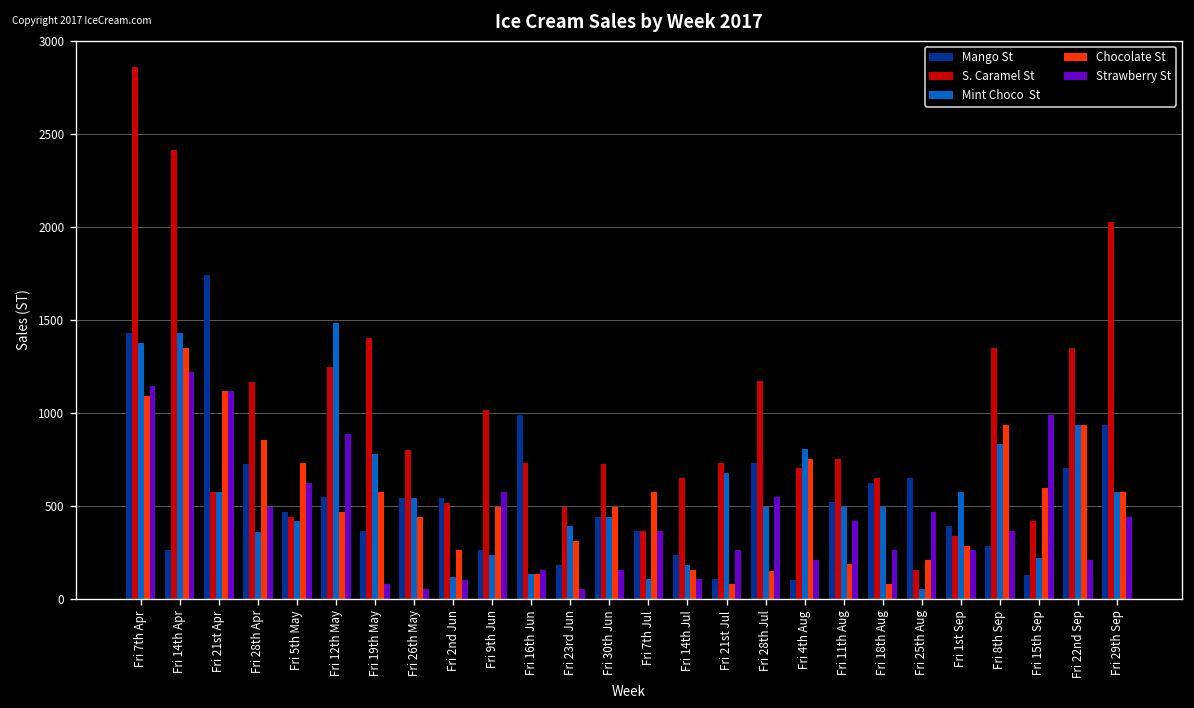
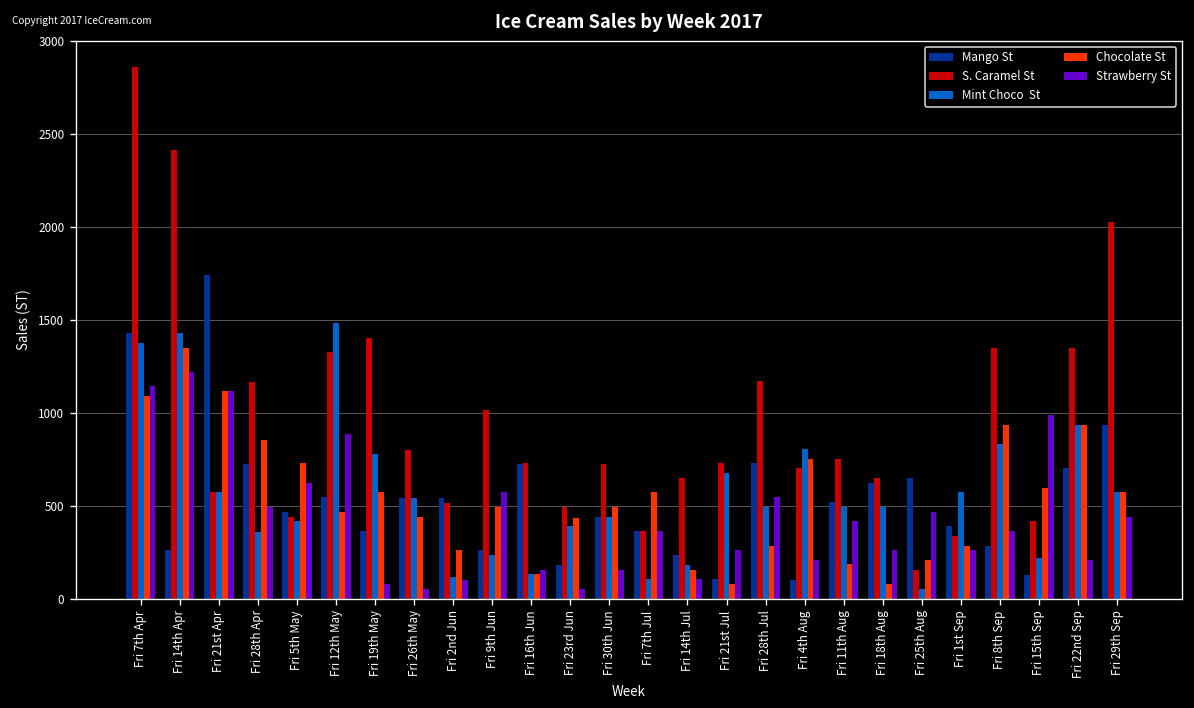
  {
    "Mango St": {
      "Fri 7th Apr": 1430,
      "Fri 14th Apr": 260,
      "Fri 21st Apr": 1740,
      "Fri 28th Apr": 720,
      "Fri 5th May": 470,
      "Fri 12th May": 550,
      "Fri 19th May": 360,
      "Fri 26th May": 540,
      "Fri 2nd Jun": 540,
      "Fri 9th Jun": 260,
-     "Fri 16th Jun": 990,
+     "Fri 16th Jun": 730,
      "Fri 23rd Jun": 180,
      "Fri 30th Jun": 440,
      "Fri 7th Jul": 360,
      "Fri 14th Jul": 230,
      "Fri 21st Jul": 100,
      "Fri 28th Jul": 730,
      "Fri 4th Aug": 100,
      "Fri 11th Aug": 520,
      "Fri 18th Aug": 620,
      "Fri 25th Aug": 650,
      "Fri 1st Sep": 390,
      "Fri 8th Sep": 290,
      "Fri 15th Sep": 130,
      "Fri 22nd Sep": 700,
      "Fri 29th Sep": 940
    },
    "S. Caramel St": {
      "Fri 7th Apr": 2860,
      "Fri 14th Apr": 2420,
      "Fri 21st Apr": 570,
      "Fri 28th Apr": 1170,
      "Fri 5th May": 440,
-     "Fri 12th May": 1250,
+     "Fri 12th May": 1330,
      "Fri 19th May": 1400,
      "Fri 26th May": 800,
      "Fri 2nd Jun": 510,
      "Fri 9th Jun": 1010,
      "Fri 16th Jun": 730,
      "Fri 23rd Jun": 490,
      "Fri 30th Jun": 730,
      "Fri 7th Jul": 360,
      "Fri 14th Jul": 650,
      "Fri 21st Jul": 730,
      "Fri 28th Jul": 1170,
      "Fri 4th Aug": 700,
      "Fri 11th Aug": 750,
      "Fri 18th Aug": 650,
      "Fri 25th Aug": 160,
      "Fri 1st Sep": 340,
      "Fri 8th Sep": 1350,
      "Fri 15th Sep": 420,
      "Fri 22nd Sep": 1350,
      "Fri 29th Sep": 2030
    },
    "Mint Choco St": {
      "Fri 7th Apr": 1380,
      "Fri 14th Apr": 1430,
      "Fri 21st Apr": 570,
      "Fri 28th Apr": 360,
      "Fri 5th May": 420,
      "Fri 12th May": 1480,
      "Fri 19th May": 780,
      "Fri 26th May": 540,
      "Fri 2nd Jun": 120,
      "Fri 9th Jun": 230,
      "Fri 16th Jun": 130,
      "Fri 23rd Jun": 390,
      "Fri 30th Jun": 440,
      "Fri 7th Jul": 100,
      "Fri 14th Jul": 180,
      "Fri 21st Jul": 680,
      "Fri 28th Jul": 490,
      "Fri 4th Aug": 810,
      "Fri 11th Aug": 490,
      "Fri 18th Aug": 490,
      "Fri 25th Aug": 50,
      "Fri 1st Sep": 570,
      "Fri 8th Sep": 830,
      "Fri 15th Sep": 220,
      "Fri 22nd Sep": 940,
      "Fri 29th Sep": 570
    },
    "Chocolate St": {
      "Fri 7th Apr": 1090,
      "Fri 14th Apr": 1350,
      "Fri 21st Apr": 1120,
      "Fri 28th Apr": 860,
      "Fri 5th May": 730,
      "Fri 12th May": 470,
      "Fri 19th May": 570,
      "Fri 26th May": 440,
      "Fri 2nd Jun": 260,
      "Fri 9th Jun": 490,
      "Fri 16th Jun": 130,
-     "Fri 23rd Jun": 310,
+     "Fri 23rd Jun": 430,
      "Fri 30th Jun": 490,
      "Fri 7th Jul": 570,
      "Fri 14th Jul": 160,
      "Fri 21st Jul": 80,
-     "Fri 28th Jul": 150,
+     "Fri 28th Jul": 290,
      "Fri 4th Aug": 750,
      "Fri 11th Aug": 190,
      "Fri 18th Aug": 80,
      "Fri 25th Aug": 210,
      "Fri 1st Sep": 290,
      "Fri 8th Sep": 940,
      "Fri 15th Sep": 600,
      "Fri 22nd Sep": 940,
      "Fri 29th Sep": 570
    },
    "Strawberry St": {
      "Fri 7th Apr": 1140,
      "Fri 14th Apr": 1220,
      "Fri 21st Apr": 1120,
      "Fri 28th Apr": 490,
      "Fri 5th May": 620,
      "Fri 12th May": 880,
      "Fri 19th May": 80,
      "Fri 26th May": 50,
      "Fri 2nd Jun": 100,
      "Fri 9th Jun": 570,
      "Fri 16th Jun": 160,
      "Fri 23rd Jun": 50,
      "Fri 30th Jun": 160,
      "Fri 7th Jul": 360,
      "Fri 14th Jul": 100,
      "Fri 21st Jul": 260,
      "Fri 28th Jul": 550,
      "Fri 4th Aug": 210,
      "Fri 11th Aug": 420,
      "Fri 18th Aug": 260,
      "Fri 25th Aug": 470,
      "Fri 1st Sep": 260,
      "Fri 8th Sep": 360,
      "Fri 15th Sep": 990,
      "Fri 22nd Sep": 210,
      "Fri 29th Sep": 440
    }
  }
